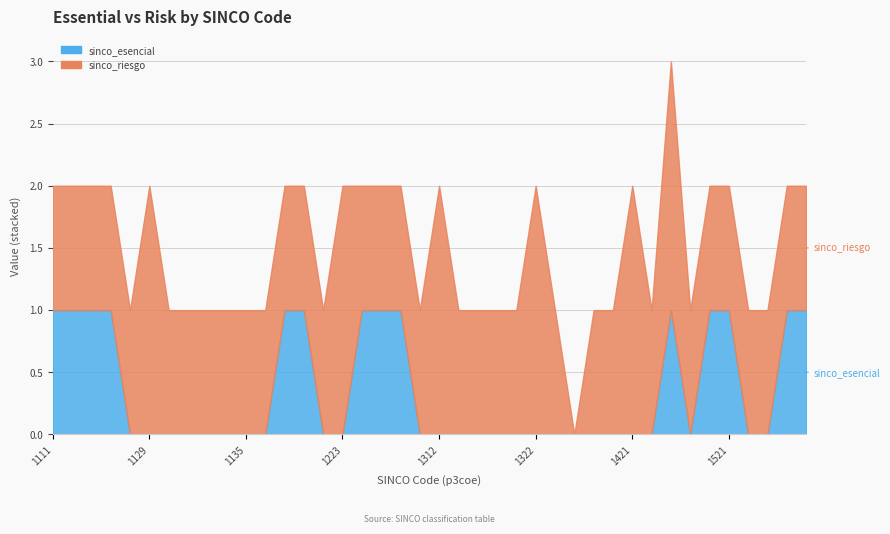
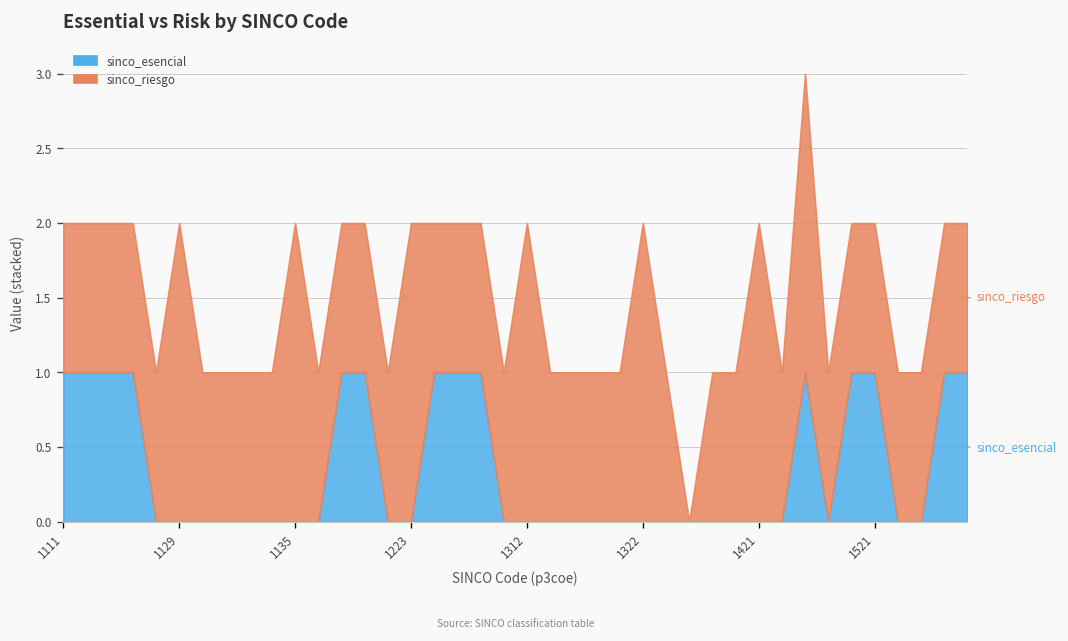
  {
    "sinco_esencial": {
      "1111": 1,
      "1129": 0,
      "1135": 0,
      "1223": 0,
      "1312": 0,
      "1322": 0,
      "1421": 0,
      "1521": 1
    },
    "sinco_riesgo": {
      "1111": 1,
      "1129": 2,
-     "1135": 1,
+     "1135": 2,
      "1223": 2,
      "1312": 2,
      "1322": 2,
      "1421": 2,
      "1521": 1
    }
  }
